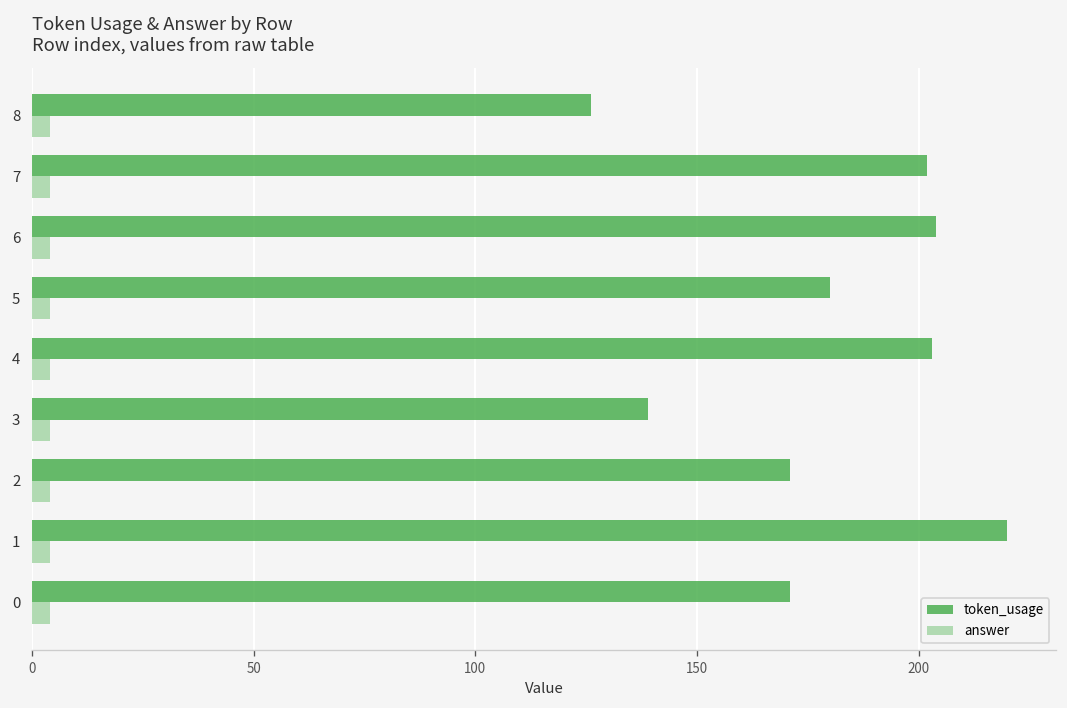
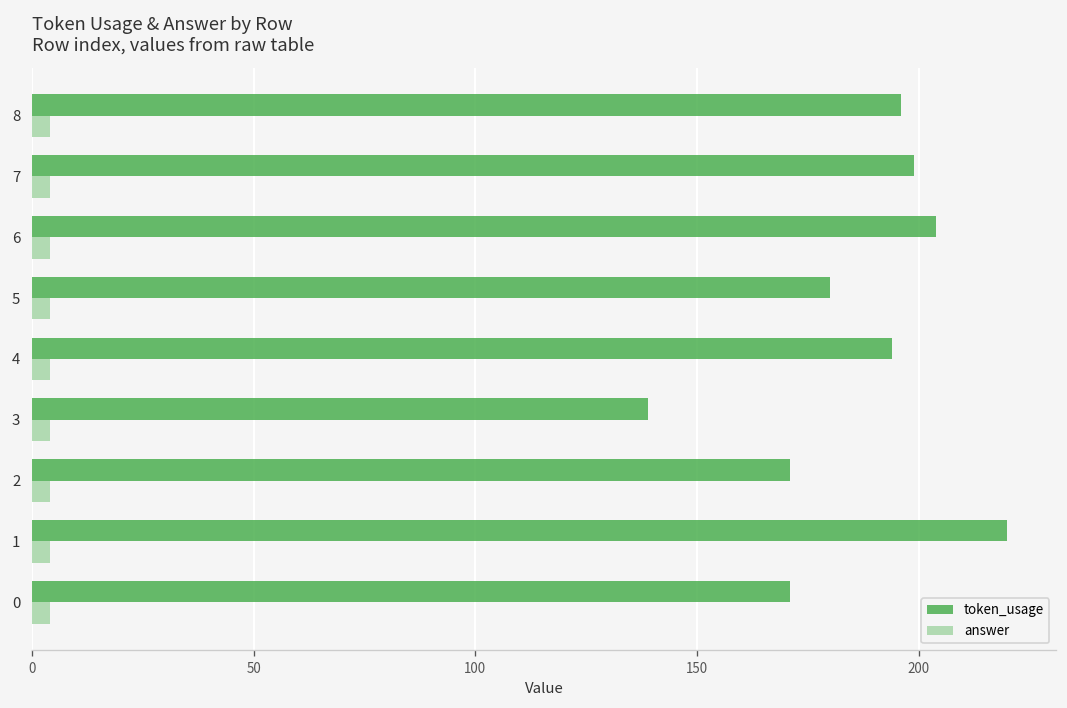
  {
    "token_usage": {
-     "8": 126,
-     "7": 202,
+     "8": 196,
+     "7": 199,
      "6": 204,
      "5": 180,
-     "4": 203,
+     "4": 194,
      "3": 139,
      "2": 171,
      "1": 220,
      "0": 171
    },
    "answer": {
      "8": 4,
      "7": 4,
      "6": 4,
      "5": 4,
      "4": 4,
      "3": 4,
      "2": 4,
      "1": 4,
      "0": 4
    }
  }
